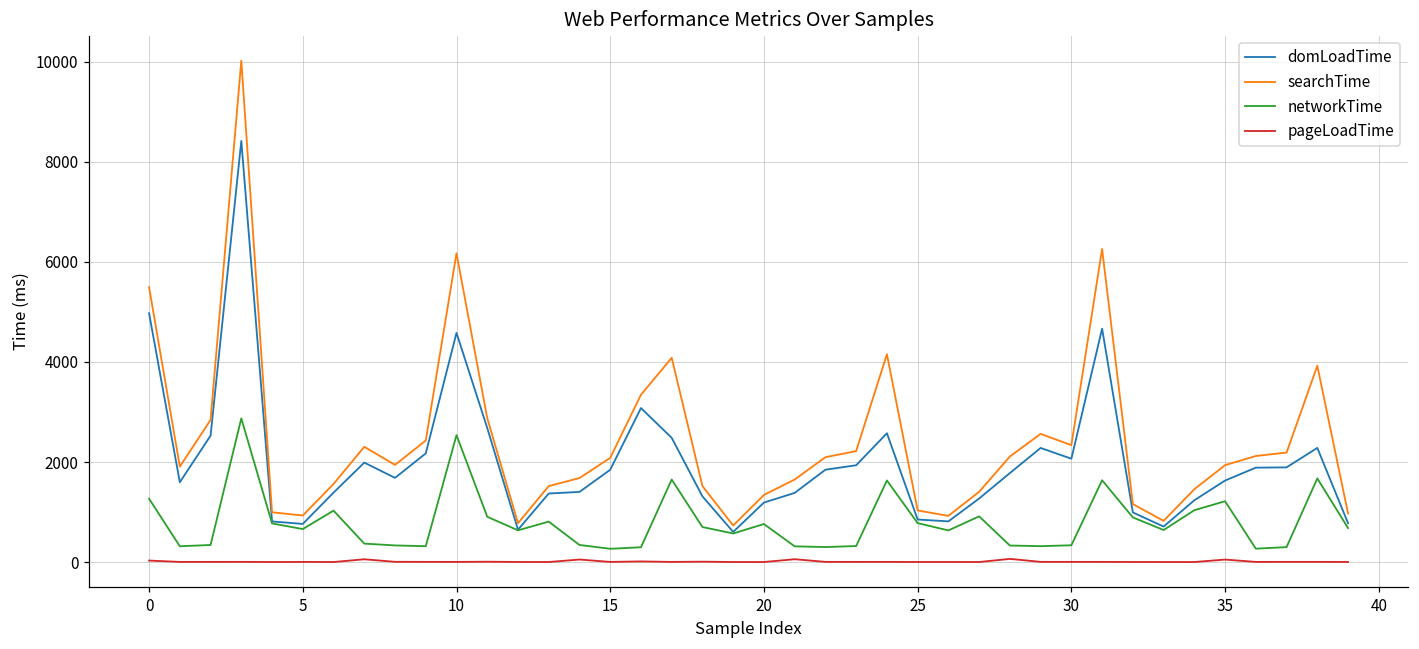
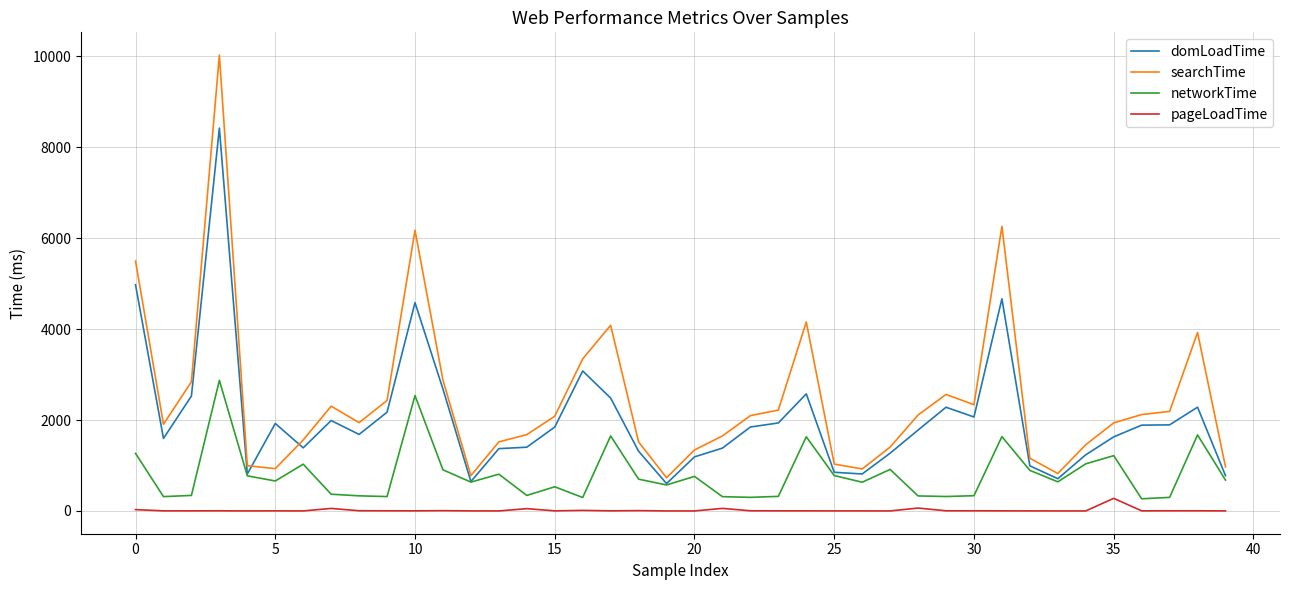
  {
    "domLoadTime": {
      "0": 5000,
-     "5": 800,
+     "5": 1900,
      "10": 4600,
      "15": 1800,
      "20": 1200,
      "25": 900,
      "30": 2100,
      "35": 1600
    },
    "searchTime": {
      "0": 5500,
      "5": 900,
      "10": 6200,
      "15": 2100,
      "20": 1300,
      "25": 1000,
      "30": 2300,
      "35": 1900
    },
    "networkTime": {
      "0": 1300,
      "5": 700,
      "10": 2500,
-     "15": 300,
+     "15": 500,
      "20": 800,
      "25": 800,
      "30": 300,
      "35": 1200
    },
    "pageLoadTime": {
      "0": 0,
      "5": 0,
      "10": 0,
      "15": 0,
      "20": 0,
      "25": 0,
      "30": 0,
-     "35": 0
+     "35": 300
    }
  }
